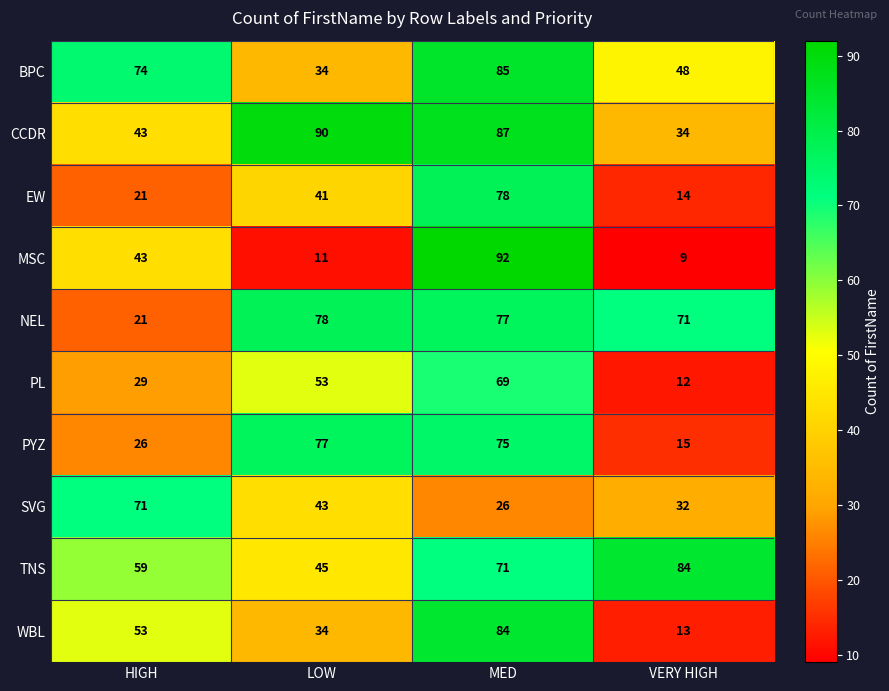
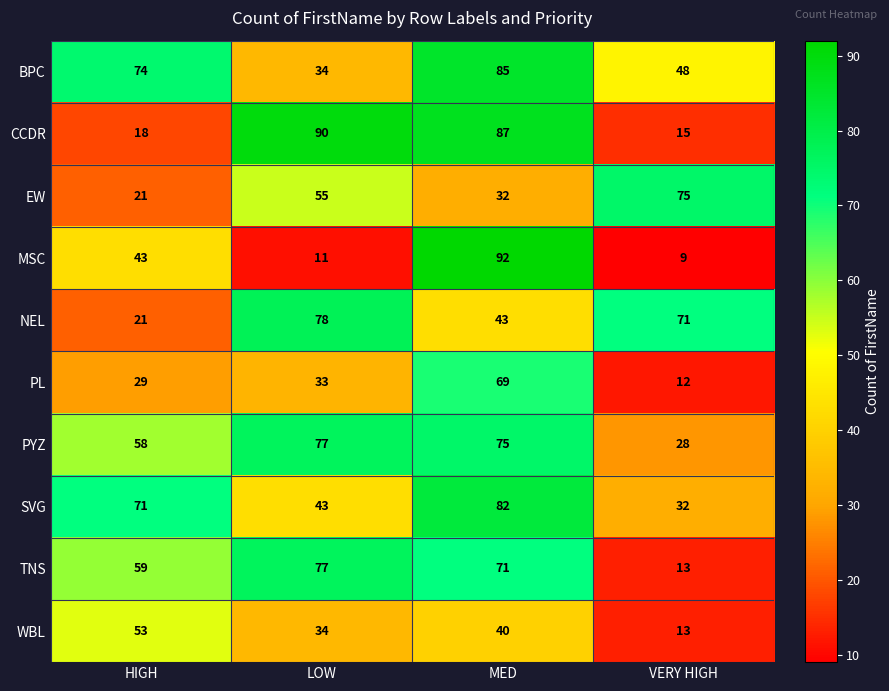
  {
    "BPC": {
      "HIGH": 74,
      "LOW": 34,
      "MED": 85,
      "VERY HIGH": 48
    },
    "CCDR": {
-     "HIGH": 43,
+     "HIGH": 18,
      "LOW": 90,
      "MED": 87,
-     "VERY HIGH": 34
+     "VERY HIGH": 15
    },
    "EW": {
      "HIGH": 21,
-     "LOW": 41,
-     "MED": 78,
-     "VERY HIGH": 14
+     "LOW": 55,
+     "MED": 32,
+     "VERY HIGH": 75
    },
    "MSC": {
      "HIGH": 43,
      "LOW": 11,
      "MED": 92,
      "VERY HIGH": 9
    },
    "NEL": {
      "HIGH": 21,
      "LOW": 78,
-     "MED": 77,
+     "MED": 43,
      "VERY HIGH": 71
    },
    "PL": {
      "HIGH": 29,
-     "LOW": 53,
+     "LOW": 33,
      "MED": 69,
      "VERY HIGH": 12
    },
    "PYZ": {
-     "HIGH": 26,
+     "HIGH": 58,
      "LOW": 77,
      "MED": 75,
-     "VERY HIGH": 15
+     "VERY HIGH": 28
    },
    "SVG": {
      "HIGH": 71,
      "LOW": 43,
-     "MED": 26,
+     "MED": 82,
      "VERY HIGH": 32
    },
    "TNS": {
      "HIGH": 59,
-     "LOW": 45,
+     "LOW": 77,
      "MED": 71,
-     "VERY HIGH": 84
+     "VERY HIGH": 13
    },
    "WBL": {
      "HIGH": 53,
      "LOW": 34,
-     "MED": 84,
+     "MED": 40,
      "VERY HIGH": 13
    }
  }
